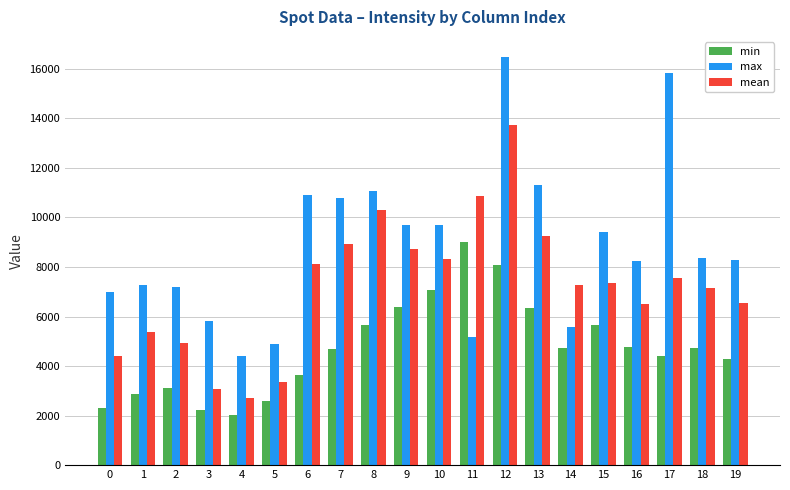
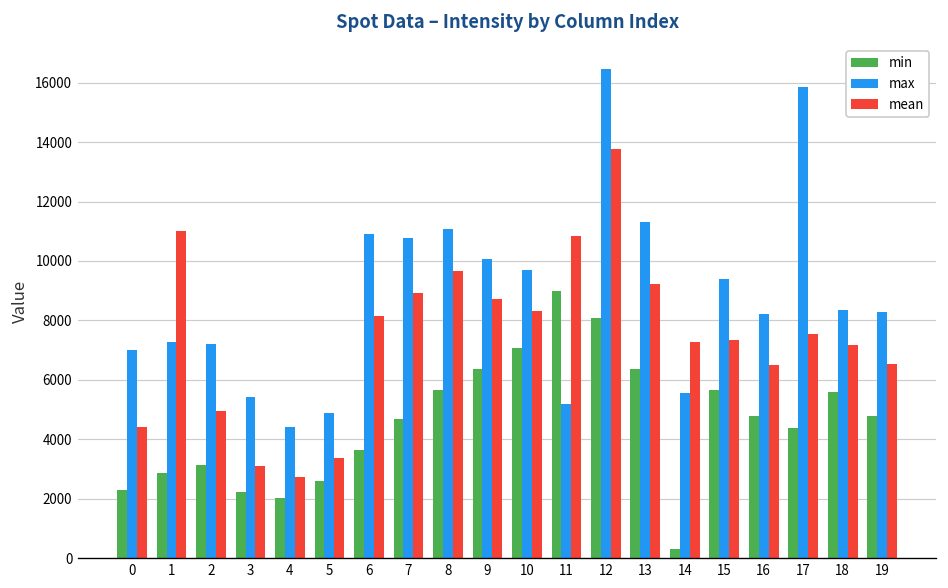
  {
    "min": {
      "0": 2300,
      "1": 2900,
      "2": 3100,
      "3": 2200,
      "4": 2000,
      "5": 2600,
      "6": 3700,
      "7": 4700,
      "8": 5700,
      "9": 6400,
      "10": 7100,
      "11": 9000,
      "12": 8100,
      "13": 6400,
-     "14": 4700,
+     "14": 300,
      "15": 5600,
      "16": 4800,
      "17": 4400,
-     "18": 4700,
-     "19": 4300
+     "18": 5600,
+     "19": 4800
    },
    "max": {
      "0": 7000,
      "1": 7300,
      "2": 7200,
-     "3": 5800,
+     "3": 5400,
      "4": 4400,
      "5": 4900,
      "6": 10900,
      "7": 10800,
      "8": 11100,
-     "9": 9700,
+     "9": 10100,
      "10": 9700,
      "11": 5200,
      "12": 16500,
      "13": 11300,
      "14": 5600,
      "15": 9400,
      "16": 8200,
      "17": 15900,
      "18": 8400,
      "19": 8300
    },
    "mean": {
      "0": 4400,
-     "1": 5400,
+     "1": 11000,
      "2": 4900,
      "3": 3100,
      "4": 2700,
      "5": 3400,
      "6": 8100,
      "7": 8900,
-     "8": 10300,
+     "8": 9700,
      "9": 8700,
      "10": 8300,
      "11": 10900,
      "12": 13800,
      "13": 9200,
      "14": 7300,
      "15": 7300,
      "16": 6500,
      "17": 7500,
      "18": 7200,
      "19": 6500
    }
  }
